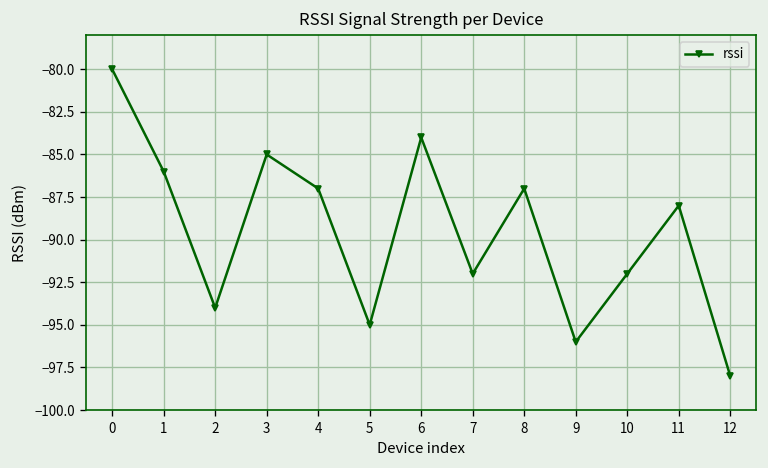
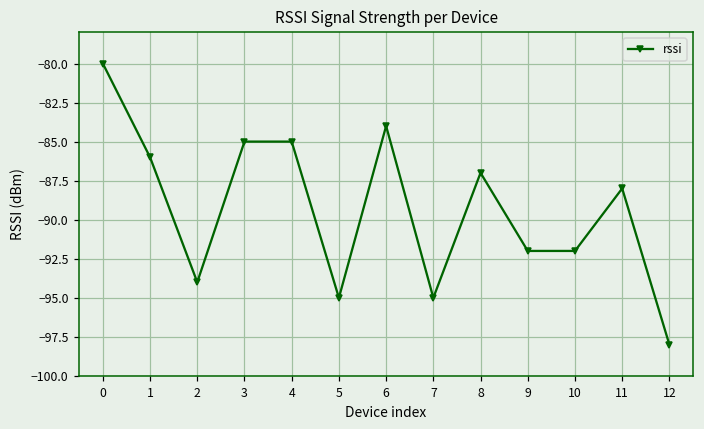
  {
    "0": -80,
    "1": -86,
    "2": -94,
    "3": -85,
-   "4": -87,
+   "4": -85,
    "5": -95,
    "6": -84,
-   "7": -92,
+   "7": -95,
    "8": -87,
-   "9": -96,
+   "9": -92,
    "10": -92,
    "11": -88,
    "12": -98
  }
